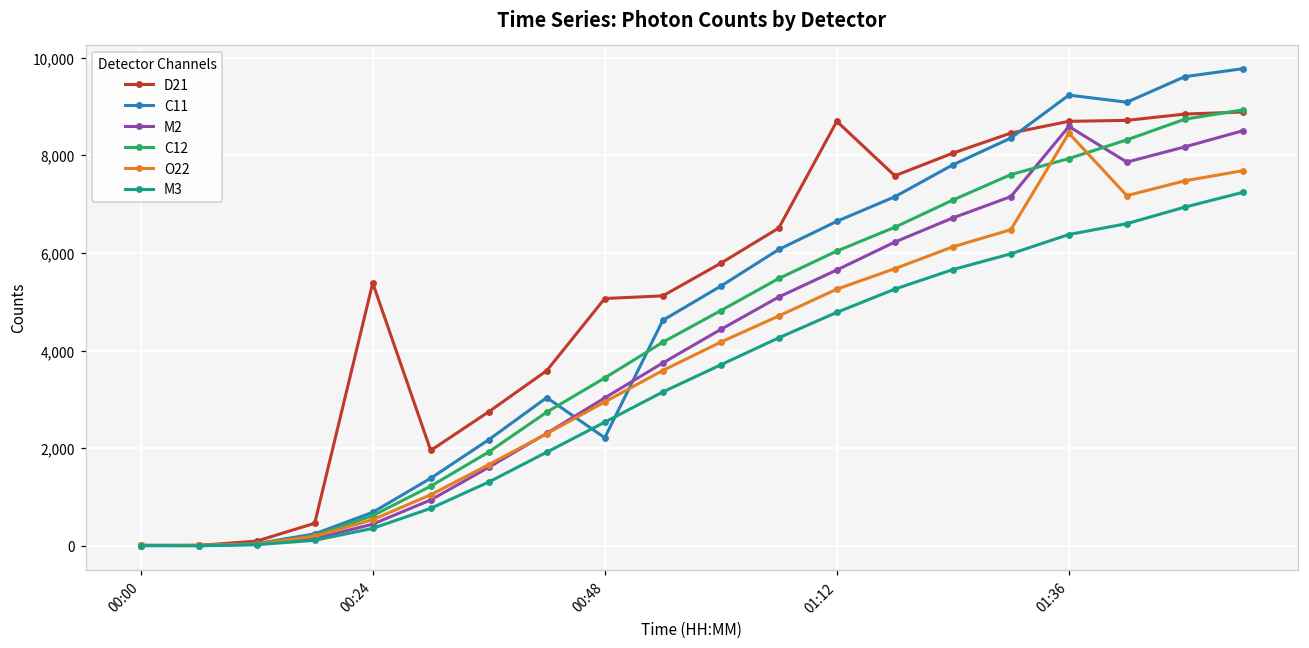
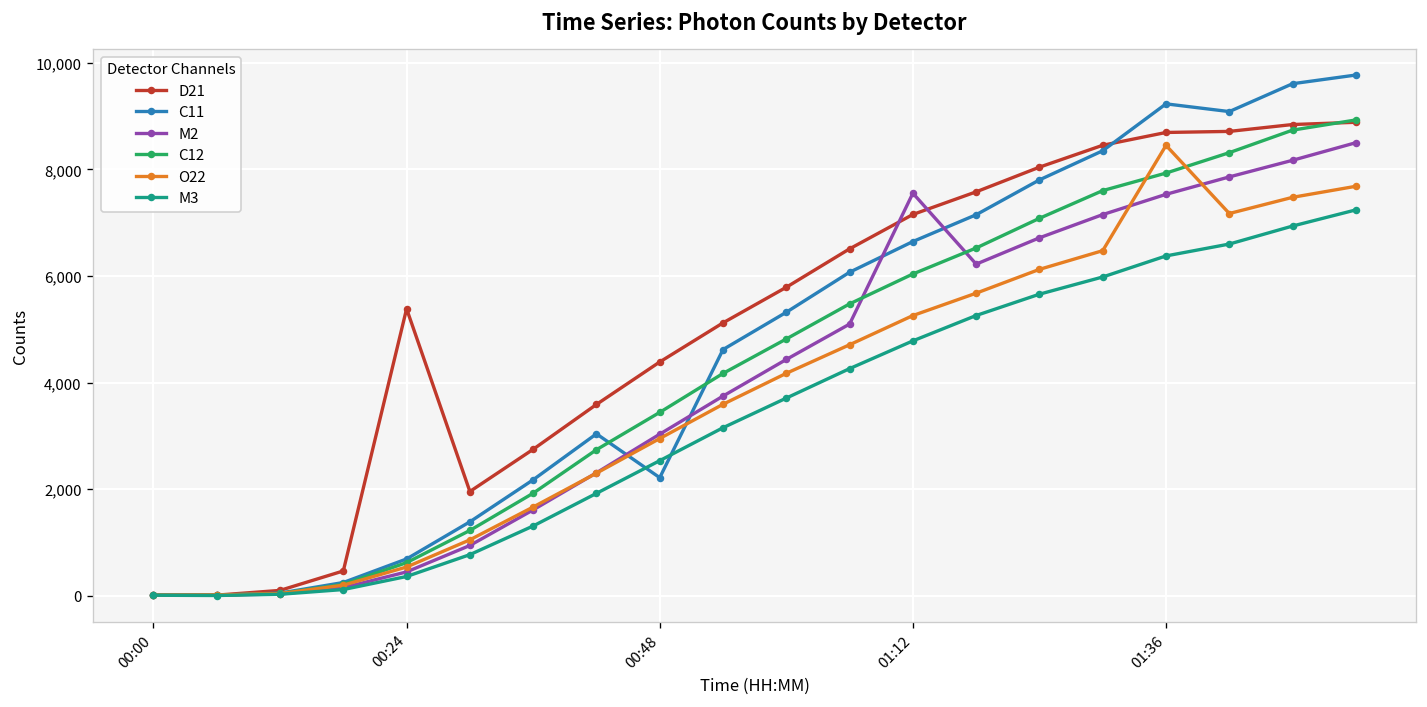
  {
    "D21": {
      "00:24": "5,400",
-     "00:48": "5,100",
-     "01:12": "8,700",
+     "00:48": "4,400",
+     "01:12": "7,200",
      "01:36": "8,700"
    },
    "C11": {
      "00:24": "700",
      "00:48": "2,200",
      "01:12": "6,600",
      "01:36": "9,200"
    },
    "M2": {
      "00:24": "400",
      "00:48": "3,000",
-     "01:12": "5,700",
-     "01:36": "8,600"
+     "01:12": "7,600",
+     "01:36": "7,500"
    },
    "O22": {
      "00:24": "500",
      "00:48": "2,900",
      "01:12": "5,300",
      "01:36": "8,500"
    }
  }
